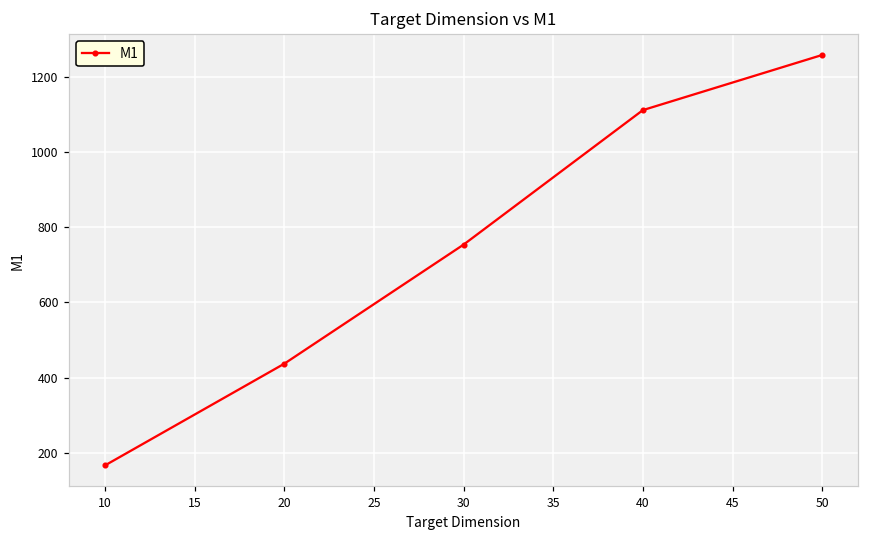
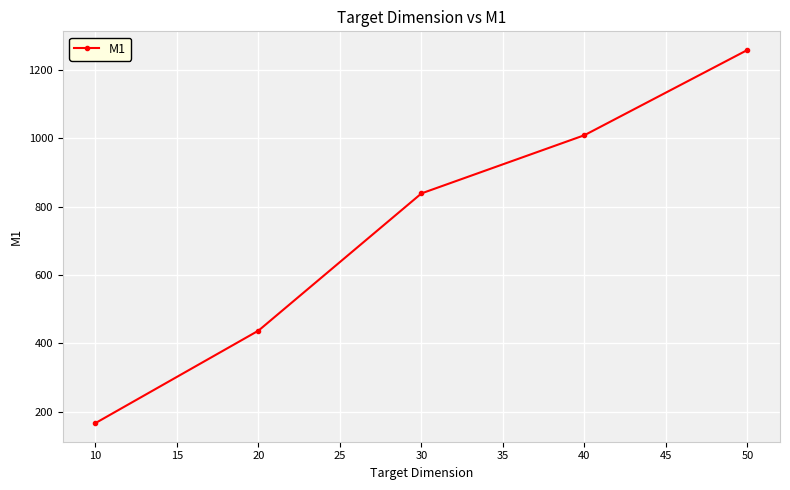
  {
    "10": 170,
    "20": 440,
-   "30": 750,
-   "40": 1110,
+   "30": 840,
+   "40": 1010,
    "50": 1260
  }
